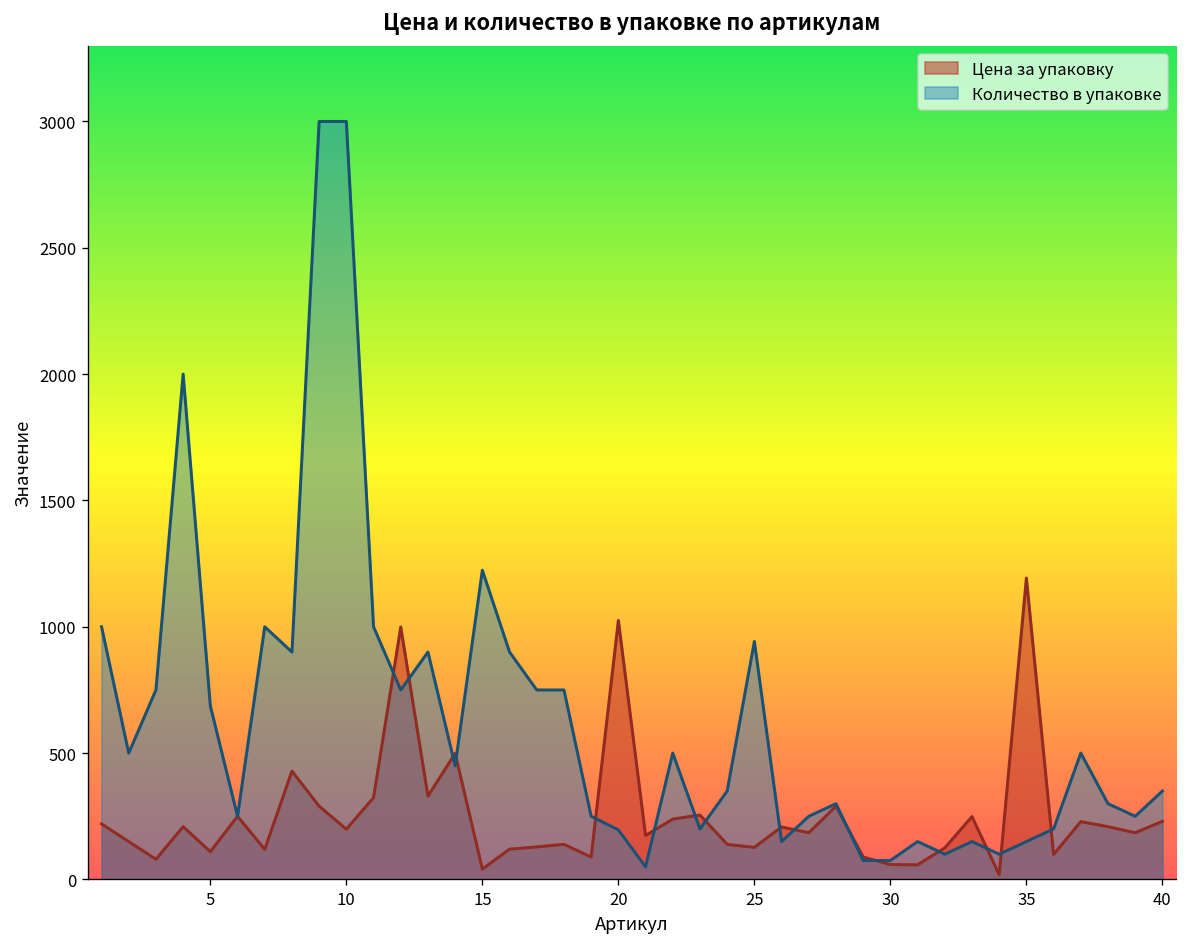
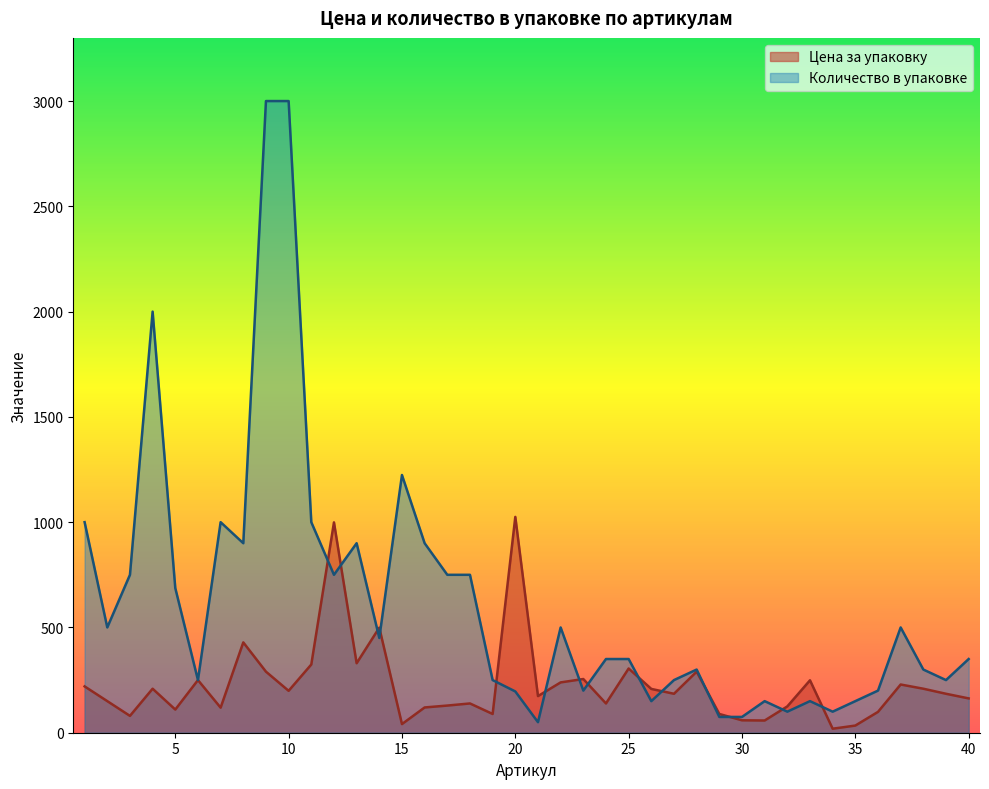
  {
    "Цена за упаковку": {
      "5": 110,
      "10": 200,
      "15": 40,
      "20": 1030,
-     "25": 130,
+     "25": 310,
      "30": 60,
-     "35": 1190,
-     "40": 230
+     "35": 30,
+     "40": 160
    },
    "Количество в упаковке": {
      "5": 690,
      "10": 3000,
      "15": 1220,
      "20": 200,
-     "25": 940,
+     "25": 350,
      "30": 80,
      "35": 150,
      "40": 350
    }
  }
